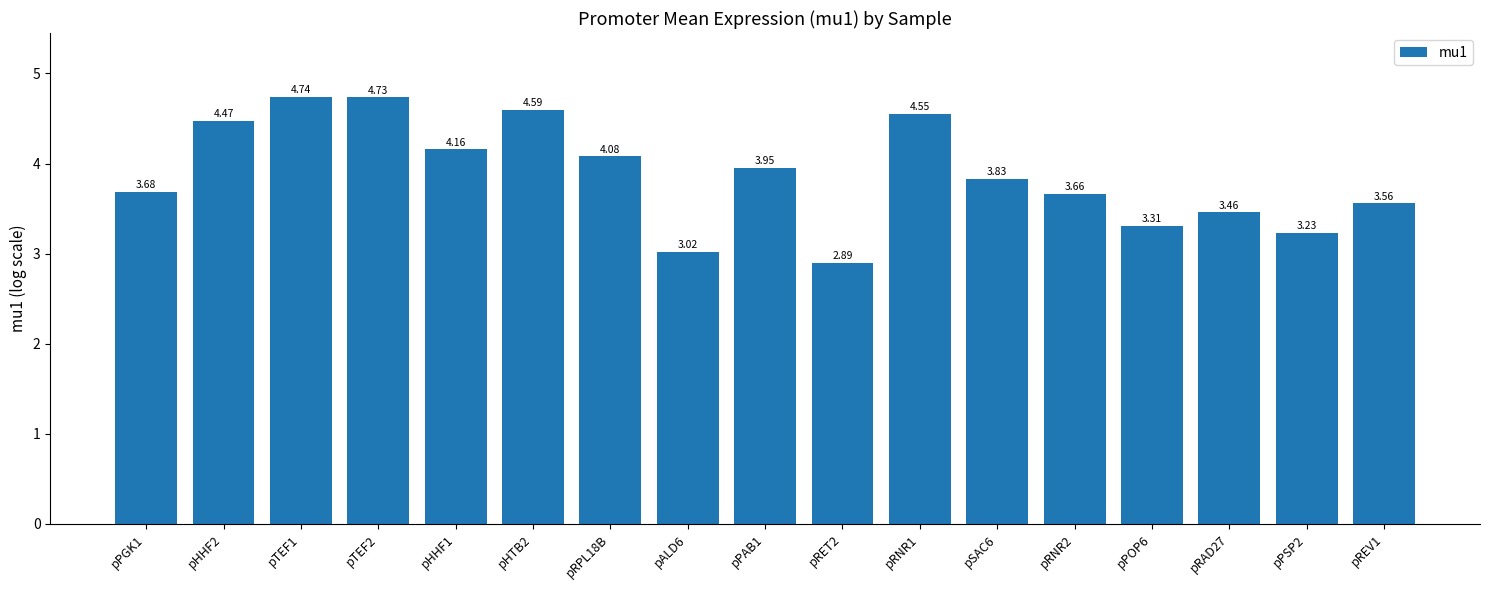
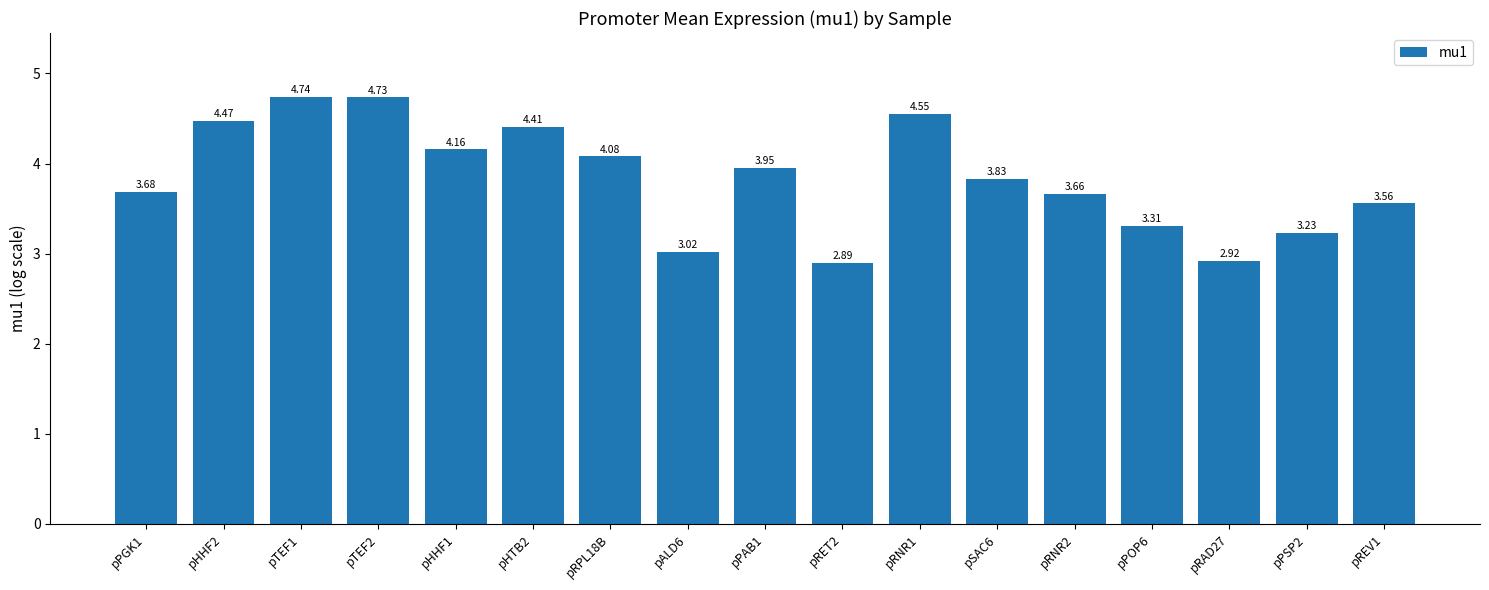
  {
    "pPGK1": 3.68,
    "pHHF2": 4.47,
    "pTEF1": 4.74,
    "pTEF2": 4.73,
    "pHHF1": 4.16,
-   "pHTB2": 4.59,
+   "pHTB2": 4.41,
    "pRPL18B": 4.08,
    "pALD6": 3.02,
    "pPAB1": 3.95,
    "pRET2": 2.89,
    "pRNR1": 4.55,
    "pSAC6": 3.83,
    "pRNR2": 3.66,
    "pPOP6": 3.31,
-   "pRAD27": 3.46,
+   "pRAD27": 2.92,
    "pPSP2": 3.23,
    "pREV1": 3.56
  }
